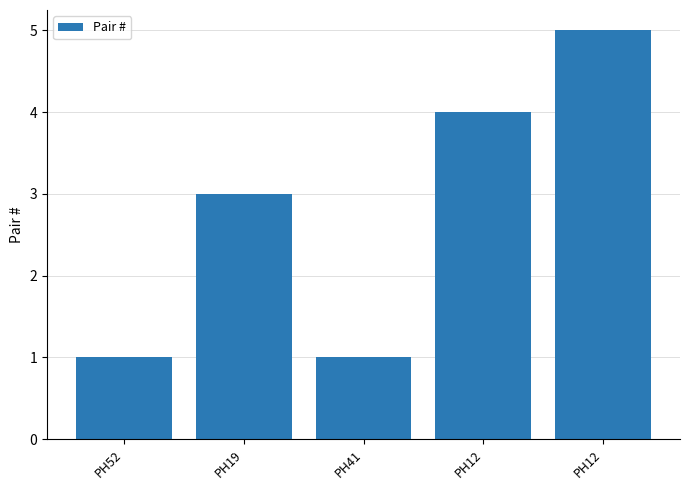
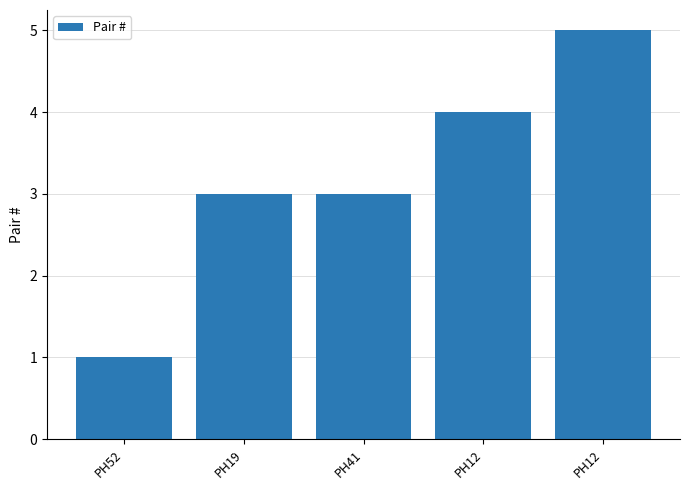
  {
    "PH52": 1,
    "PH19": 3,
-   "PH41": 1
+   "PH41": 3
  }
